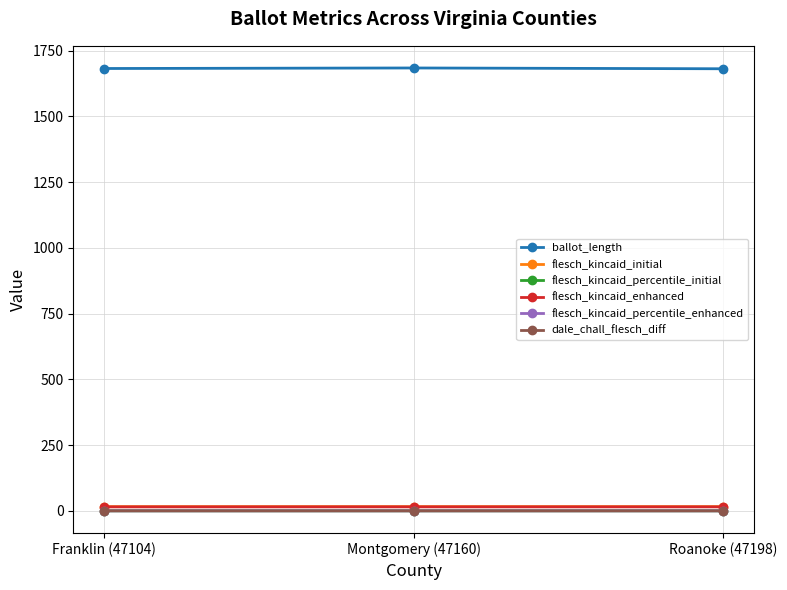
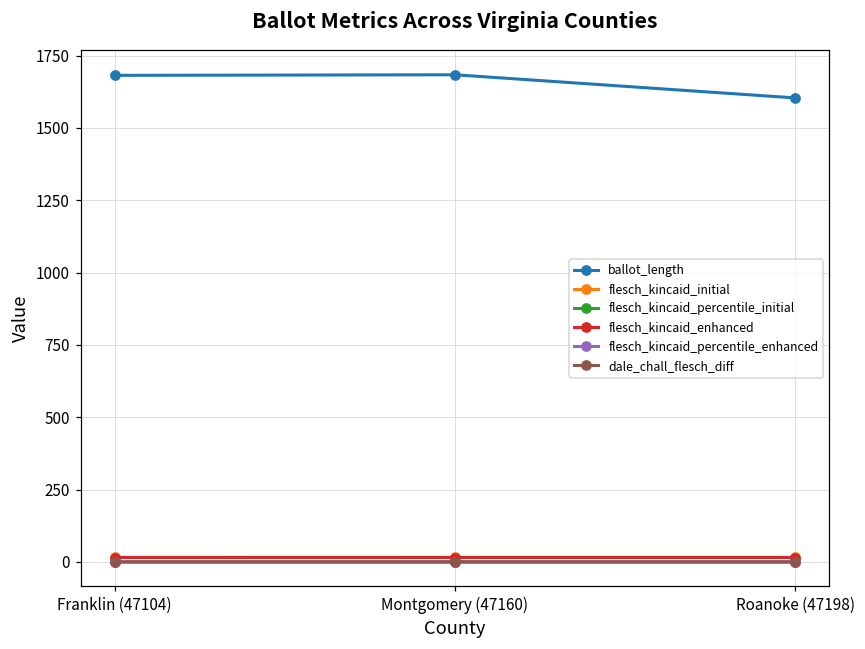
  {
    "ballot_length": {
      "Franklin (47104)": 1680,
      "Montgomery (47160)": 1680,
-     "Roanoke (47198)": 1680
+     "Roanoke (47198)": 1600
    },
    "flesch_kincaid_enhanced": {
      "Franklin (47104)": 20,
      "Montgomery (47160)": 20,
      "Roanoke (47198)": 20
    },
    "dale_chall_flesch_diff": {
      "Franklin (47104)": 0,
      "Montgomery (47160)": 0,
      "Roanoke (47198)": 0
    }
  }
